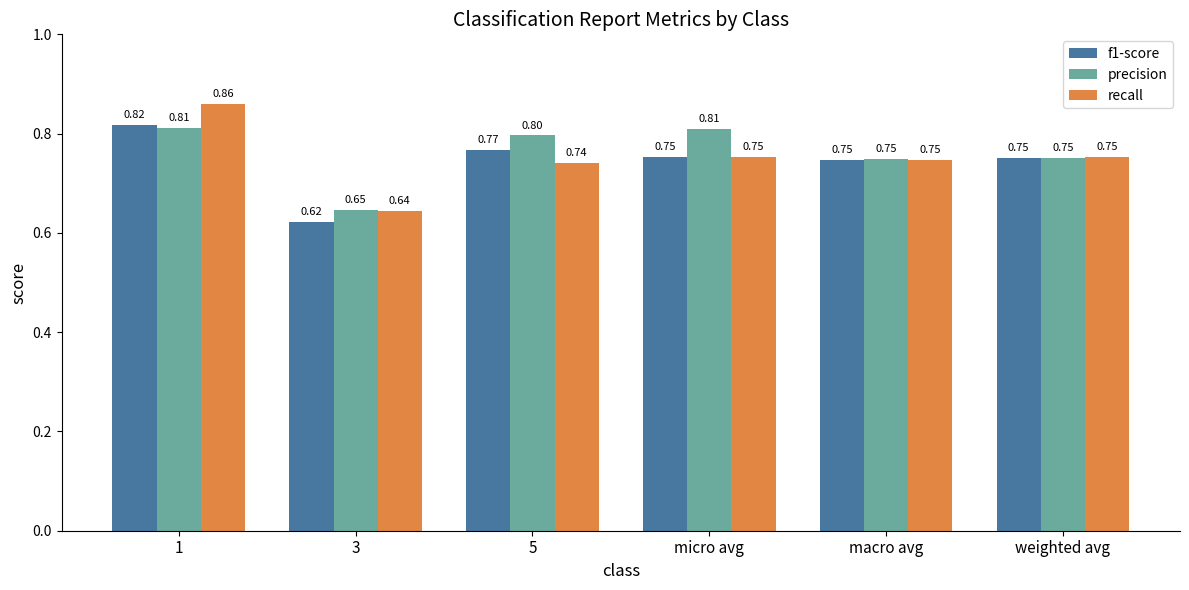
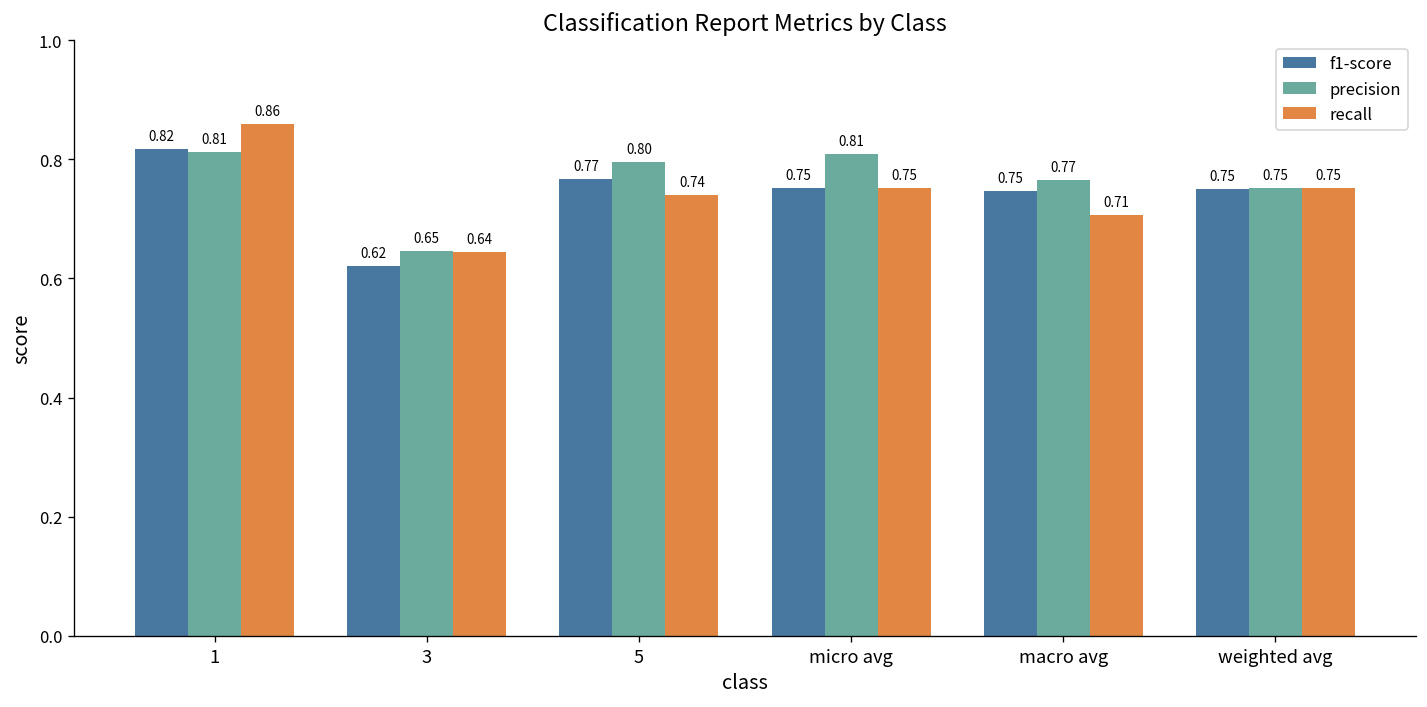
  {
    "f1-score": {
      "1": 0.82,
      "3": 0.62,
      "5": 0.77,
      "micro avg": 0.75,
      "macro avg": 0.75,
      "weighted avg": 0.75
    },
    "precision": {
      "1": 0.81,
      "3": 0.65,
      "5": 0.80,
      "micro avg": 0.81,
-     "macro avg": 0.75,
+     "macro avg": 0.77,
      "weighted avg": 0.75
    },
    "recall": {
      "1": 0.86,
      "3": 0.64,
      "5": 0.74,
      "micro avg": 0.75,
-     "macro avg": 0.75,
+     "macro avg": 0.71,
      "weighted avg": 0.75
    }
  }
